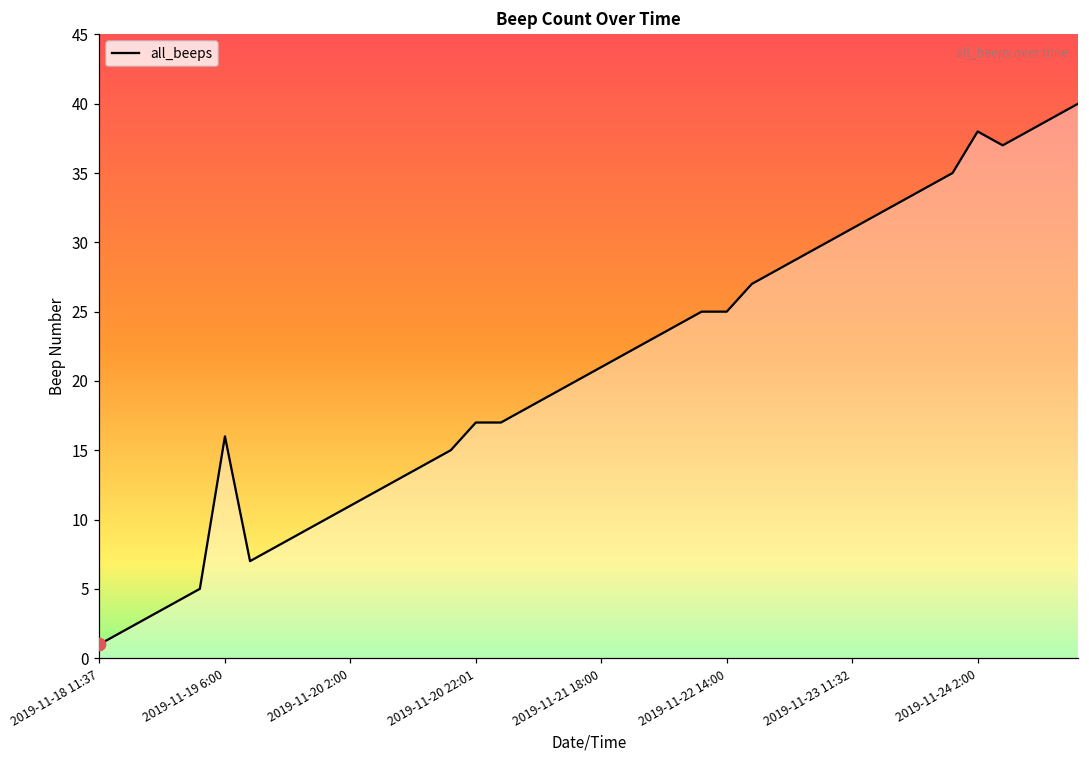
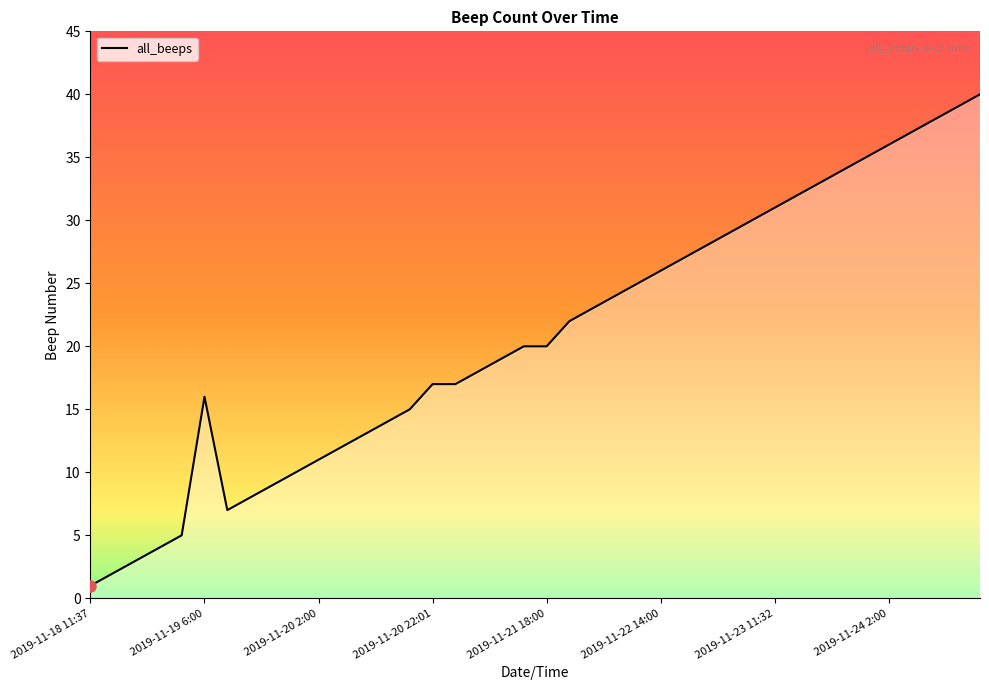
  {
    "all_beeps": {
      "2019-11-19 6:00": 16,
      "2019-11-20 2:00": 11,
      "2019-11-20 22:01": 17,
-     "2019-11-21 18:00": 21,
-     "2019-11-22 14:00": 25,
+     "2019-11-21 18:00": 20,
+     "2019-11-22 14:00": 26,
      "2019-11-23 11:32": 31,
-     "2019-11-24 2:00": 38
+     "2019-11-24 2:00": 36
    }
  }
